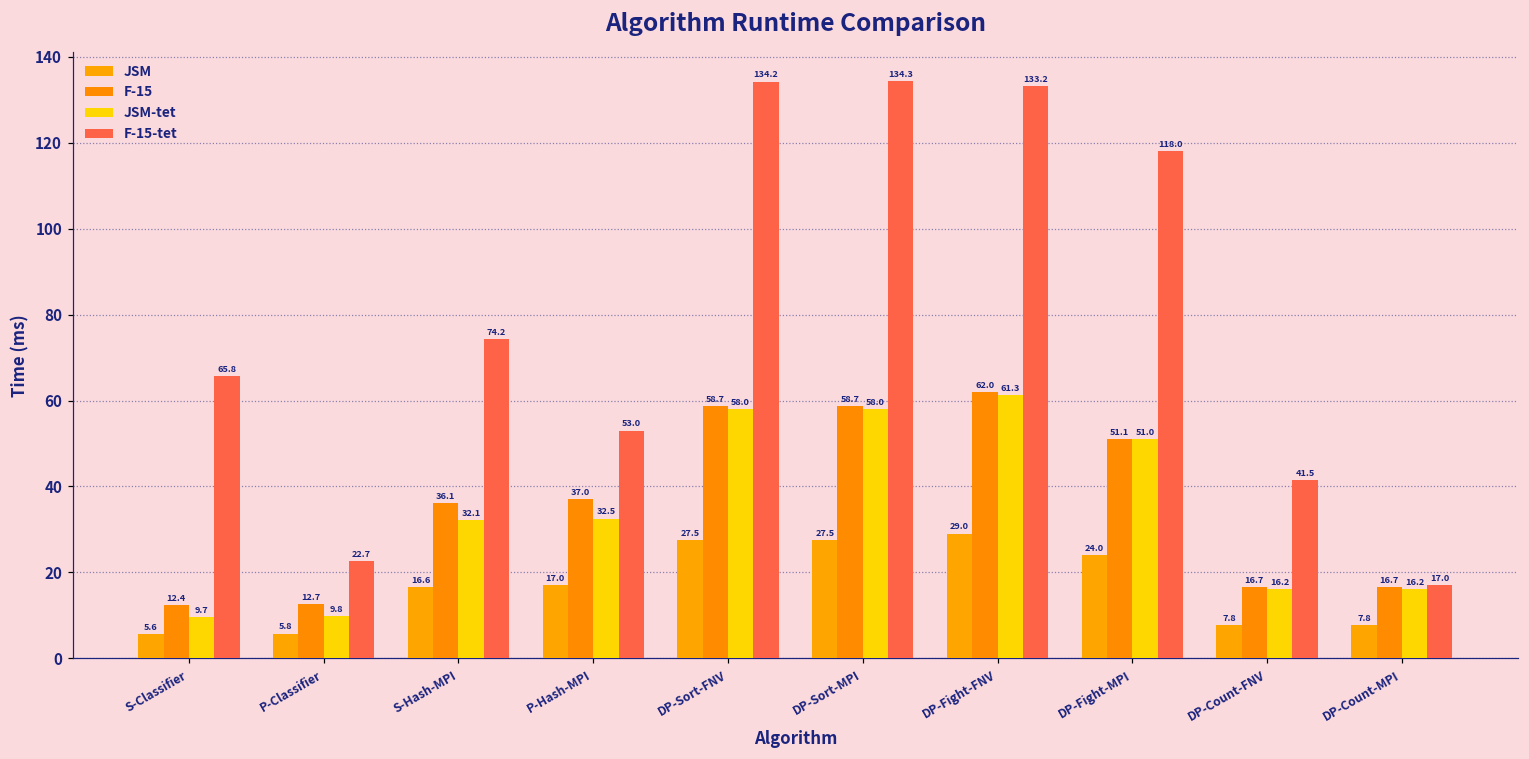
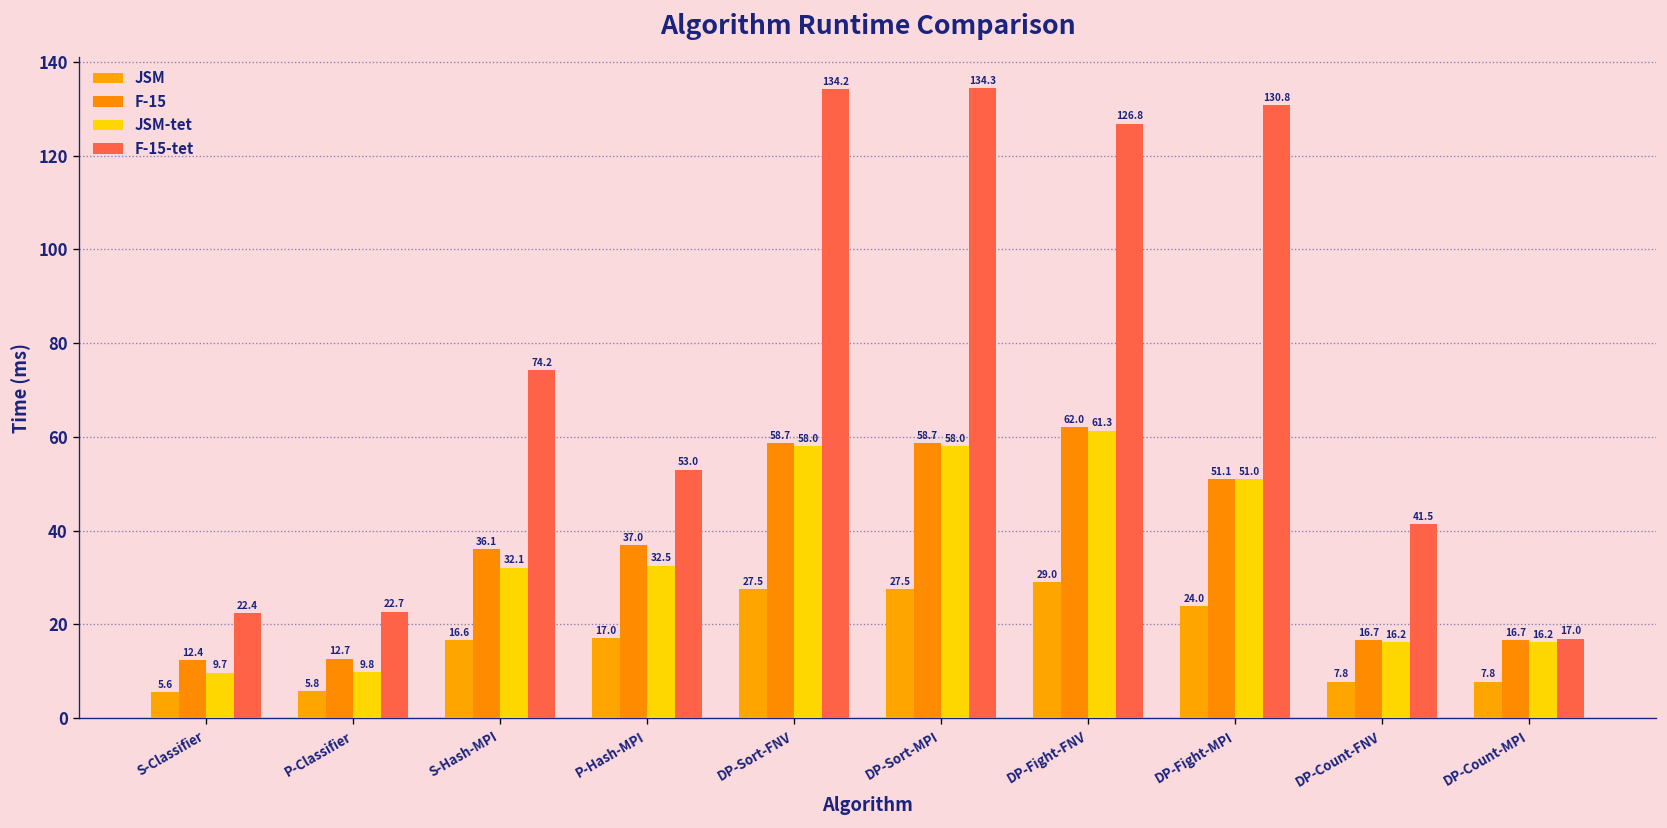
  {
    "F-15-tet": {
-     "S-Classifier": 65.8,
+     "S-Classifier": 22.4,
      "P-Classifier": 22.7,
      "S-Hash-MPI": 74.2,
      "P-Hash-MPI": 53.0,
      "DP-Sort-FNV": 134.2,
      "DP-Sort-MPI": 134.3,
-     "DP-Fight-FNV": 133.2,
-     "DP-Fight-MPI": 118.0,
+     "DP-Fight-FNV": 126.8,
+     "DP-Fight-MPI": 130.8,
      "DP-Count-FNV": 41.5,
      "DP-Count-MPI": 17.0
    }
  }
